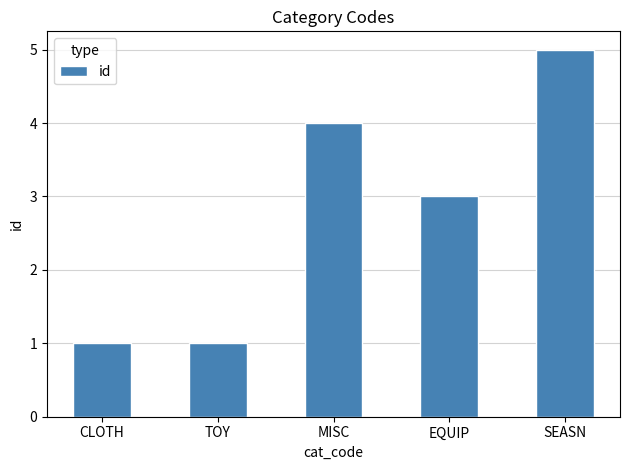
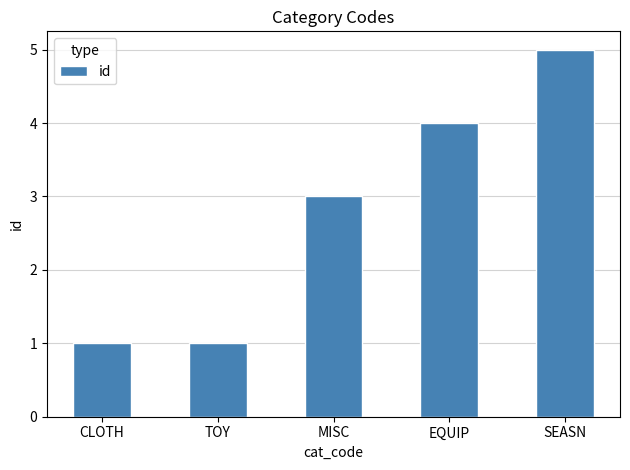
  {
    "CLOTH": 1,
    "TOY": 1,
-   "MISC": 4,
-   "EQUIP": 3,
+   "MISC": 3,
+   "EQUIP": 4,
    "SEASN": 5
  }
